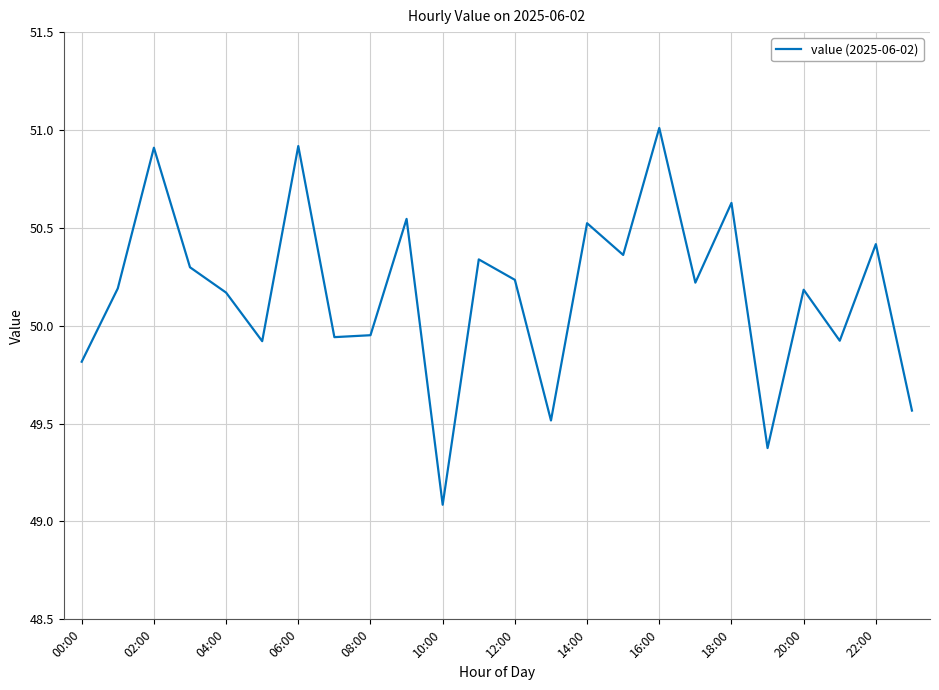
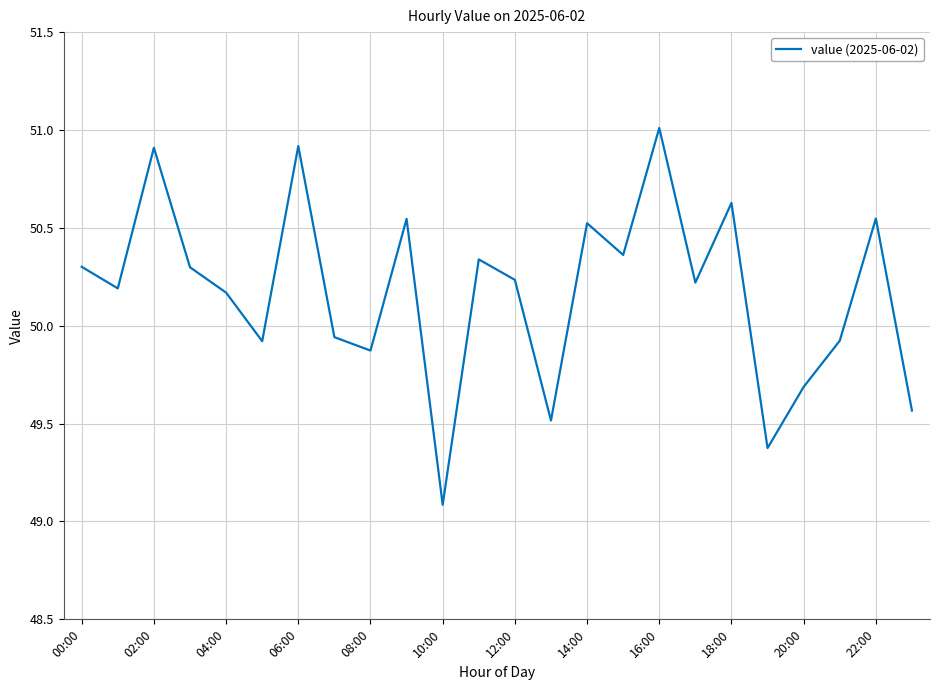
  {
-   "00:00": 49.82,
+   "00:00": 50.30,
    "02:00": 50.91,
    "04:00": 50.17,
    "06:00": 50.92,
-   "08:00": 49.95,
+   "08:00": 49.87,
    "10:00": 49.09,
    "12:00": 50.23,
    "14:00": 50.52,
    "16:00": 51.01,
    "18:00": 50.63,
-   "20:00": 50.18,
-   "22:00": 50.42
+   "20:00": 49.69,
+   "22:00": 50.55
  }
